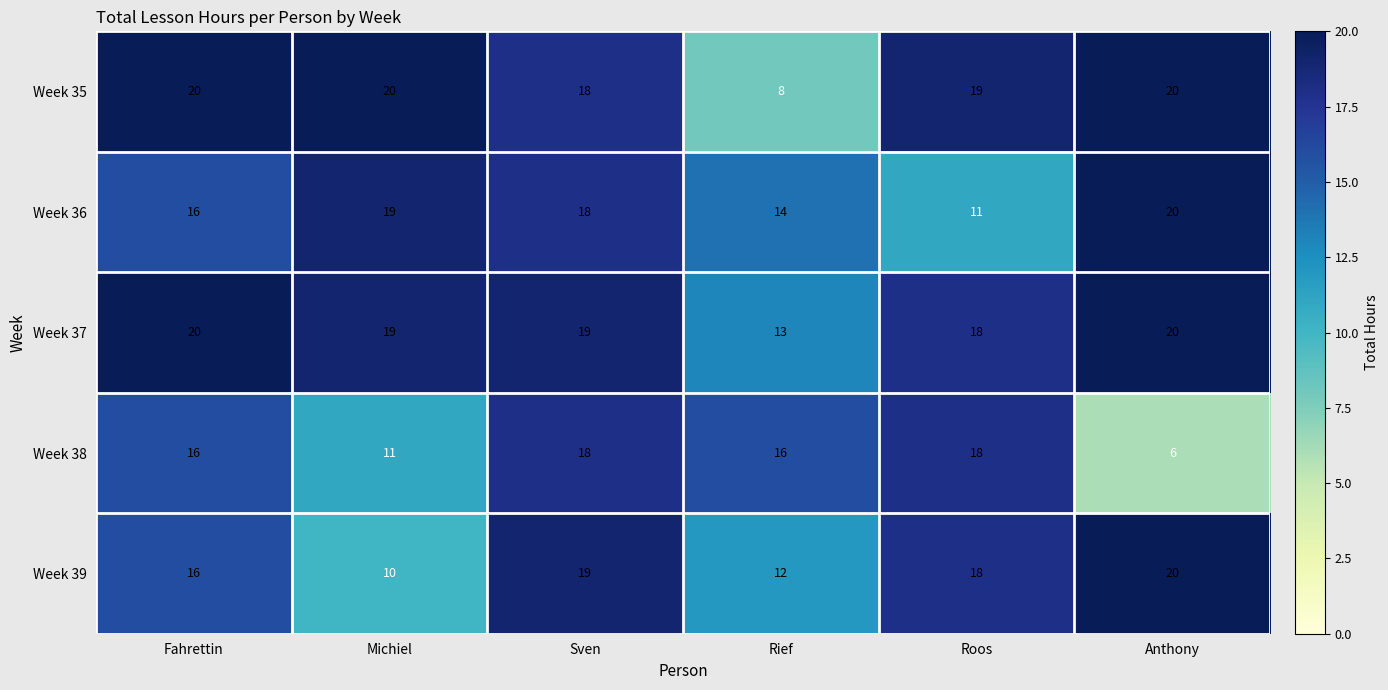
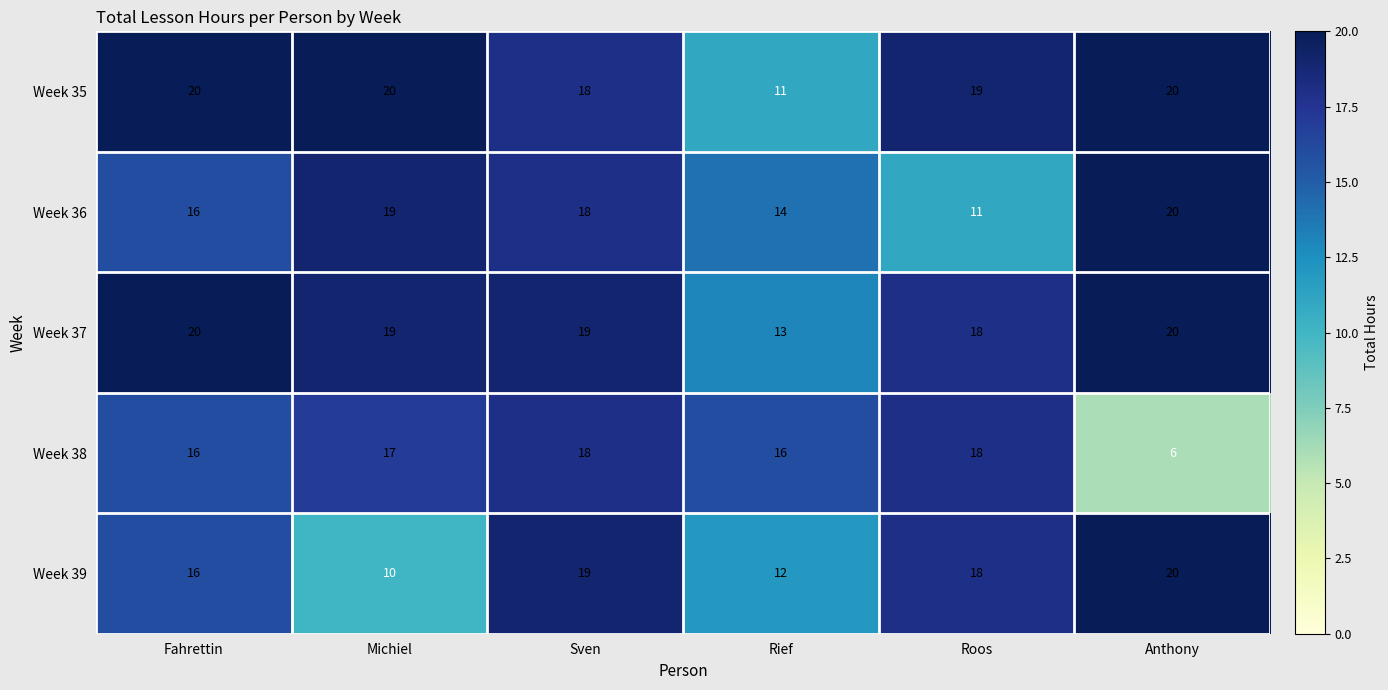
  {
    "Week 35": {
      "Fahrettin": 20,
      "Michiel": 20,
      "Sven": 18,
-     "Rief": 8,
+     "Rief": 11,
      "Roos": 19,
      "Anthony": 20
    },
    "Week 36": {
      "Fahrettin": 16,
      "Michiel": 19,
      "Sven": 18,
      "Rief": 14,
      "Roos": 11,
      "Anthony": 20
    },
    "Week 37": {
      "Fahrettin": 20,
      "Michiel": 19,
      "Sven": 19,
      "Rief": 13,
      "Roos": 18,
      "Anthony": 20
    },
    "Week 38": {
      "Fahrettin": 16,
-     "Michiel": 11,
+     "Michiel": 17,
      "Sven": 18,
      "Rief": 16,
      "Roos": 18,
      "Anthony": 6
    },
    "Week 39": {
      "Fahrettin": 16,
      "Michiel": 10,
      "Sven": 19,
      "Rief": 12,
      "Roos": 18,
      "Anthony": 20
    }
  }
